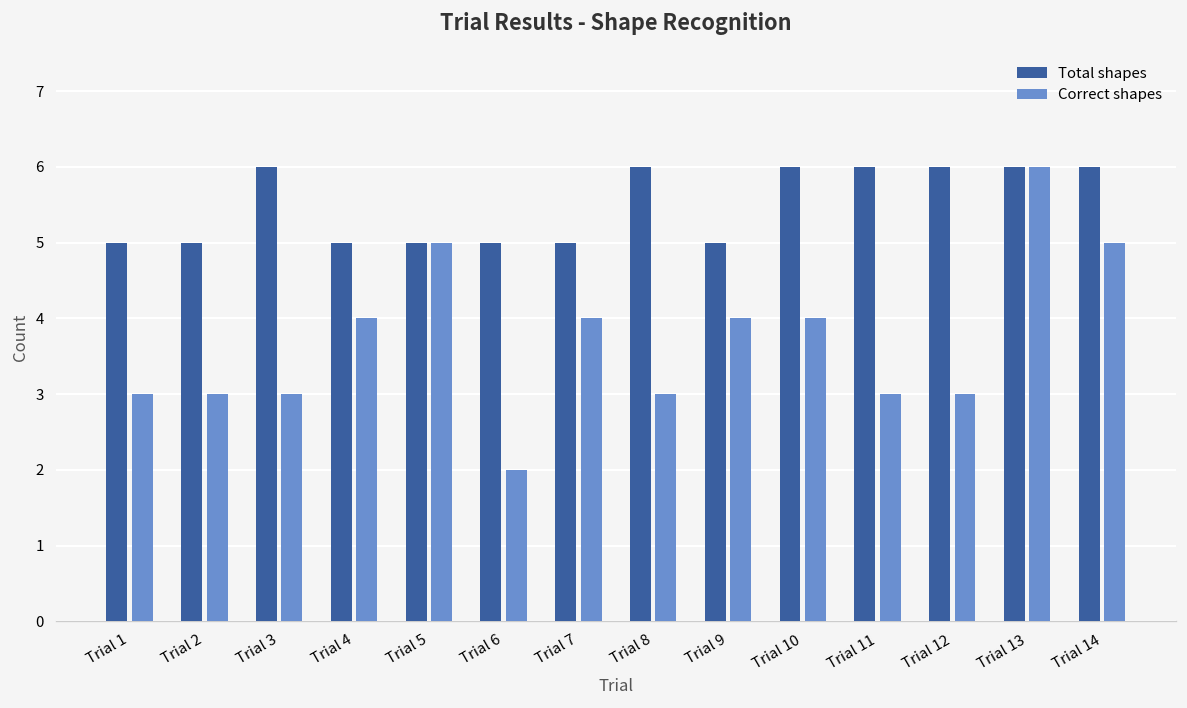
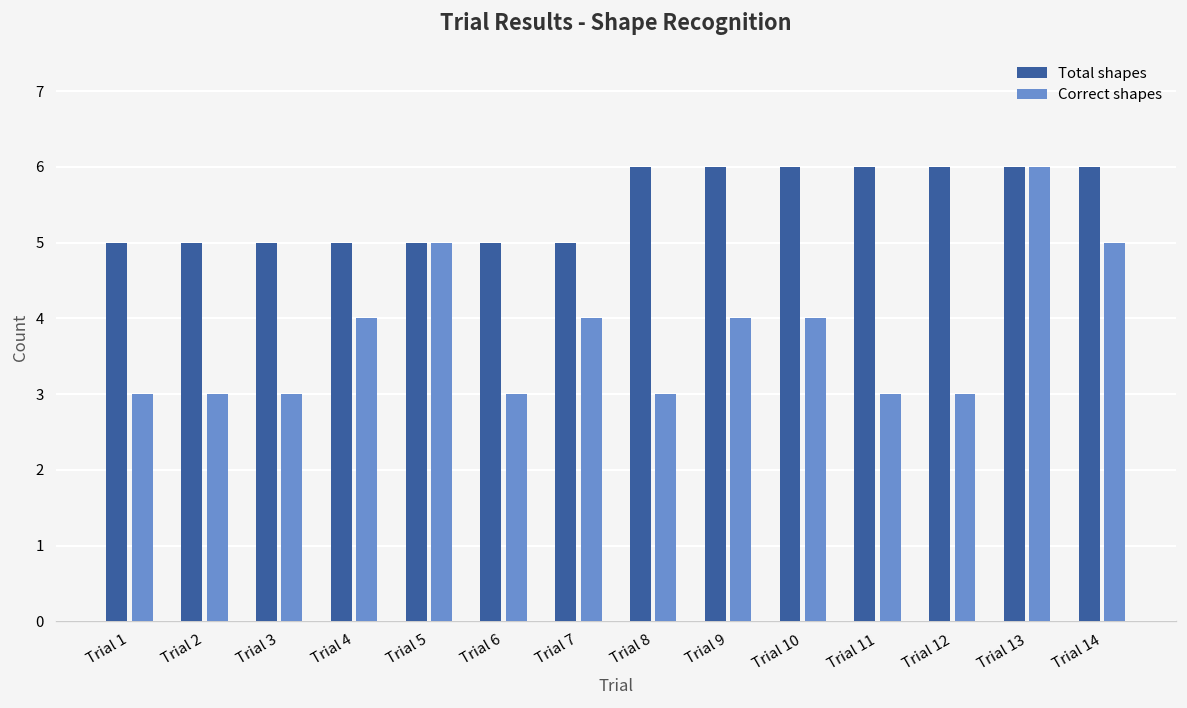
  {
    "Total shapes": {
      "Trial 1": 5,
      "Trial 2": 5,
-     "Trial 3": 6,
+     "Trial 3": 5,
      "Trial 4": 5,
      "Trial 5": 5,
      "Trial 6": 5,
      "Trial 7": 5,
      "Trial 8": 6,
-     "Trial 9": 5,
+     "Trial 9": 6,
      "Trial 10": 6,
      "Trial 11": 6,
      "Trial 12": 6,
      "Trial 13": 6,
      "Trial 14": 6
    },
    "Correct shapes": {
      "Trial 1": 3,
      "Trial 2": 3,
      "Trial 3": 3,
      "Trial 4": 4,
      "Trial 5": 5,
-     "Trial 6": 2,
+     "Trial 6": 3,
      "Trial 7": 4,
      "Trial 8": 3,
      "Trial 9": 4,
      "Trial 10": 4,
      "Trial 11": 3,
      "Trial 12": 3,
      "Trial 13": 6,
      "Trial 14": 5
    }
  }
